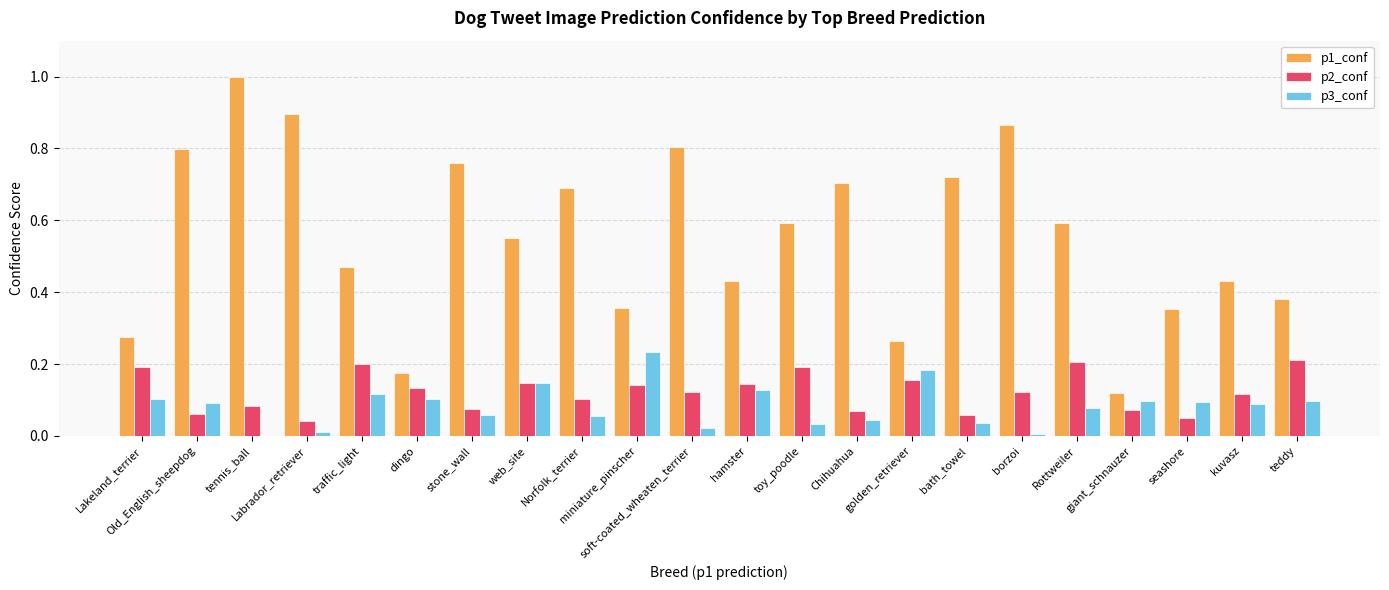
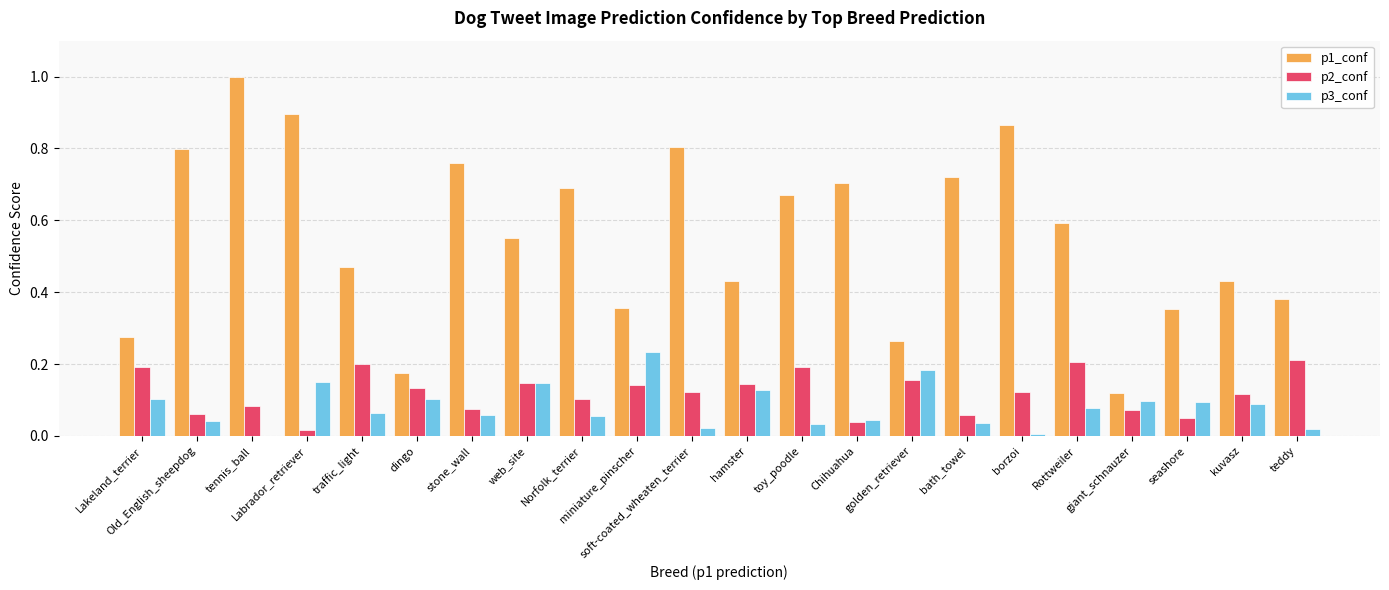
  {
    "p1_conf": {
      "Lakeland_terrier": 0.28,
      "Old_English_sheepdog": 0.80,
      "tennis_ball": 1.00,
      "Labrador_retriever": 0.90,
      "traffic_light": 0.47,
      "dingo": 0.18,
      "stone_wall": 0.76,
      "web_site": 0.55,
      "Norfolk_terrier": 0.69,
      "miniature_pinscher": 0.36,
      "soft-coated_wheaten_terrier": 0.81,
      "hamster": 0.43,
-     "toy_poodle": 0.59,
+     "toy_poodle": 0.67,
      "Chihuahua": 0.70,
      "golden_retriever": 0.26,
      "bath_towel": 0.72,
      "borzoi": 0.87,
      "Rottweiler": 0.59,
      "giant_schnauzer": 0.12,
      "seashore": 0.35,
      "kuvasz": 0.43,
      "teddy": 0.38
    },
    "p2_conf": {
      "Lakeland_terrier": 0.19,
      "Old_English_sheepdog": 0.06,
      "tennis_ball": 0.08,
-     "Labrador_retriever": 0.04,
+     "Labrador_retriever": 0.02,
      "traffic_light": 0.20,
      "dingo": 0.13,
      "stone_wall": 0.07,
      "web_site": 0.15,
      "Norfolk_terrier": 0.10,
      "miniature_pinscher": 0.14,
      "soft-coated_wheaten_terrier": 0.12,
      "hamster": 0.14,
      "toy_poodle": 0.19,
-     "Chihuahua": 0.07,
+     "Chihuahua": 0.04,
      "golden_retriever": 0.15,
      "bath_towel": 0.06,
      "borzoi": 0.12,
      "Rottweiler": 0.20,
      "giant_schnauzer": 0.07,
      "seashore": 0.05,
      "kuvasz": 0.12,
      "teddy": 0.21
    },
    "p3_conf": {
      "Lakeland_terrier": 0.10,
-     "Old_English_sheepdog": 0.09,
-     "Labrador_retriever": 0.01,
-     "traffic_light": 0.12,
+     "Old_English_sheepdog": 0.04,
+     "Labrador_retriever": 0.15,
+     "traffic_light": 0.06,
      "dingo": 0.10,
      "stone_wall": 0.06,
      "web_site": 0.15,
      "Norfolk_terrier": 0.06,
      "miniature_pinscher": 0.23,
      "soft-coated_wheaten_terrier": 0.02,
      "hamster": 0.13,
      "toy_poodle": 0.03,
      "Chihuahua": 0.04,
      "golden_retriever": 0.18,
      "bath_towel": 0.04,
      "Rottweiler": 0.08,
      "giant_schnauzer": 0.10,
      "seashore": 0.10,
      "kuvasz": 0.09,
-     "teddy": 0.10
+     "teddy": 0.02
    }
  }
